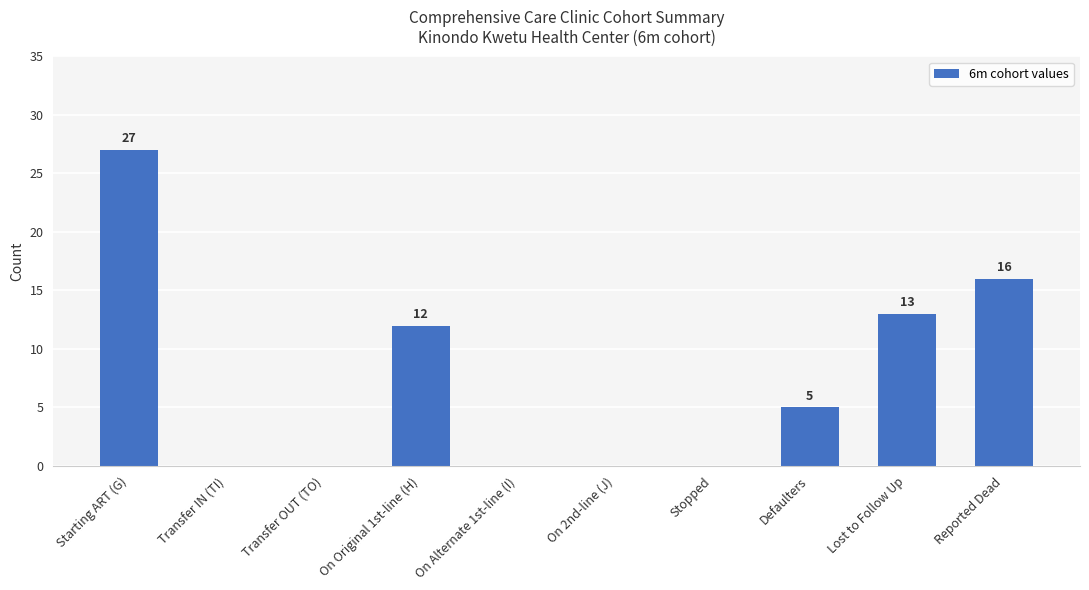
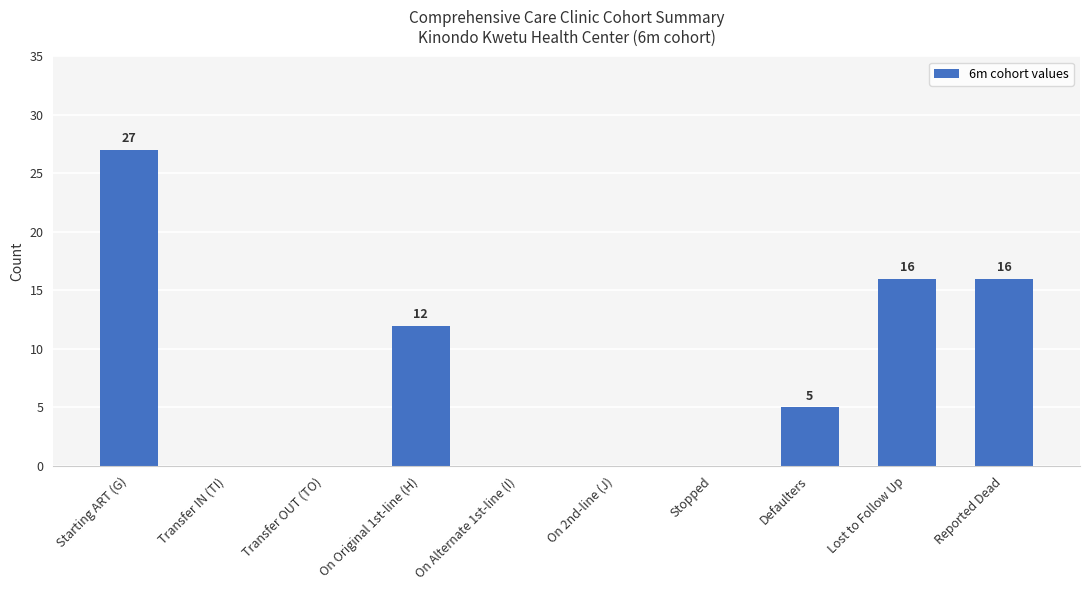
  {
    "Starting ART (G)": 27,
    "On Original 1st-line (H)": 12,
    "Defaulters": 5,
-   "Lost to Follow Up": 13,
+   "Lost to Follow Up": 16,
    "Reported Dead": 16
  }
